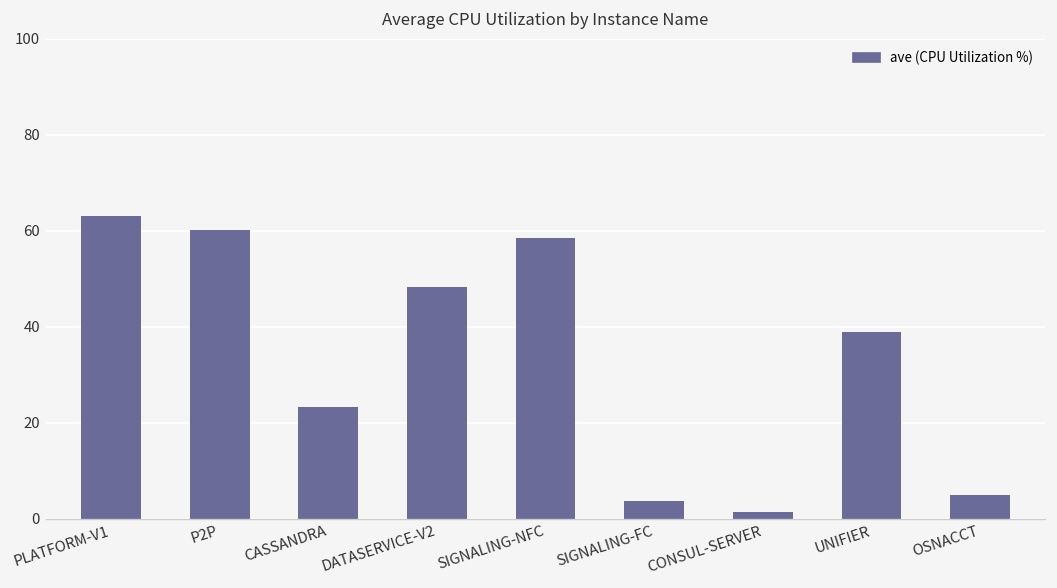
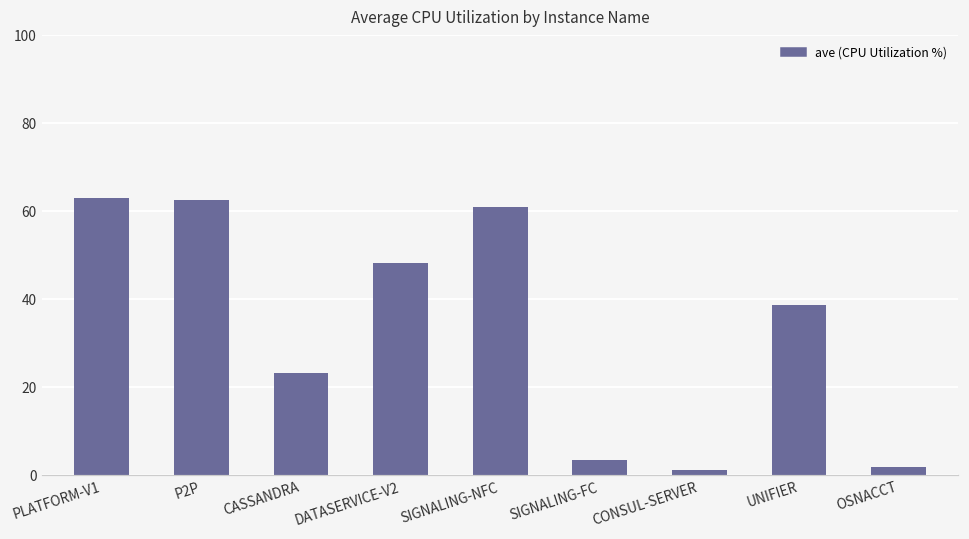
  {
    "PLATFORM-V1": 63,
-   "P2P": 60,
+   "P2P": 63,
    "CASSANDRA": 23,
    "DATASERVICE-V2": 48,
-   "SIGNALING-NFC": 59,
+   "SIGNALING-NFC": 61,
    "SIGNALING-FC": 4,
    "CONSUL-SERVER": 1,
    "UNIFIER": 39,
-   "OSNACCT": 5
+   "OSNACCT": 2
  }
